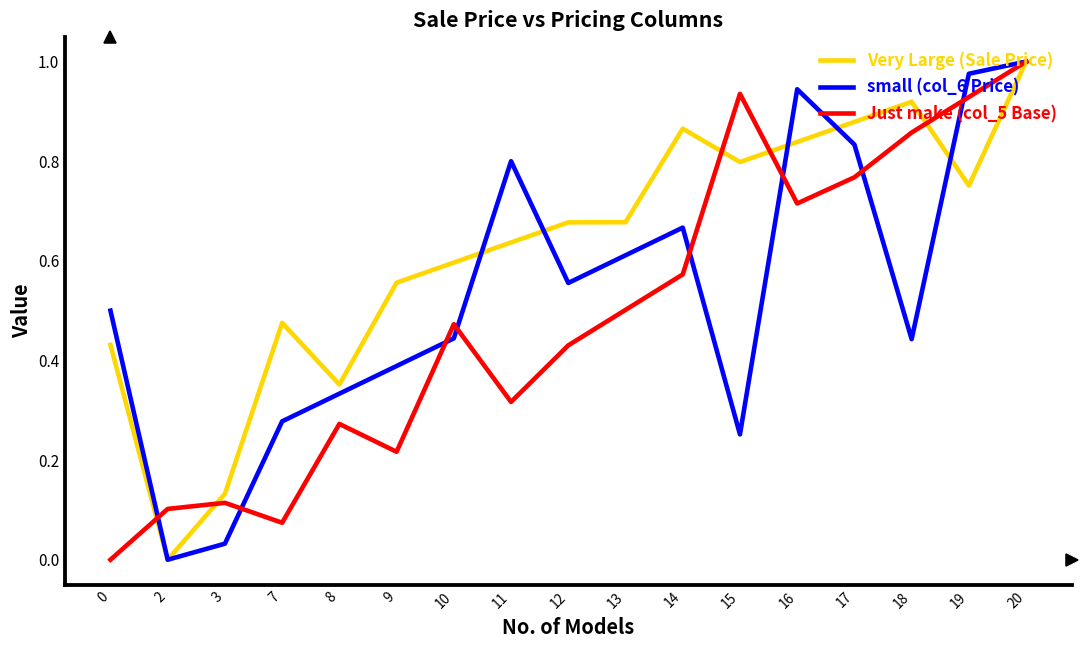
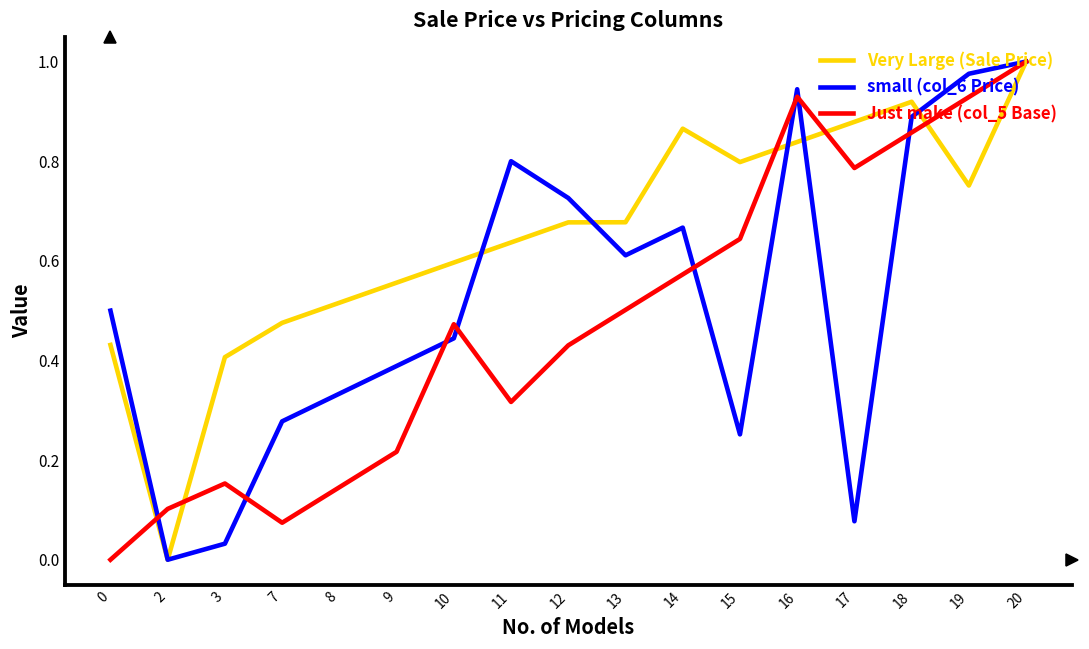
  {
    "Very Large (Sale Price)": {
      "0": 0.43,
-     "3": 0.13,
+     "3": 0.41,
      "7": 0.48,
-     "8": 0.35,
+     "8": 0.52,
      "9": 0.56,
      "10": 0.60,
      "11": 0.64,
      "12": 0.68,
      "13": 0.68,
      "14": 0.87,
      "15": 0.80,
      "16": 0.84,
      "17": 0.88,
      "18": 0.92,
      "19": 0.75
    },
    "small (col_6 Price)": {
      "0": 0.50,
      "3": 0.03,
      "7": 0.28,
      "8": 0.33,
      "9": 0.39,
      "10": 0.44,
      "11": 0.80,
-     "12": 0.56,
+     "12": 0.73,
      "13": 0.61,
      "14": 0.67,
      "15": 0.25,
      "16": 0.94,
-     "17": 0.83,
-     "18": 0.44,
+     "17": 0.08,
+     "18": 0.89,
      "19": 0.98
    },
    "Just make (col_5 Base)": {
      "0": 0.00,
      "2": 0.10,
-     "3": 0.11,
+     "3": 0.15,
      "7": 0.07,
-     "8": 0.27,
+     "8": 0.15,
      "9": 0.22,
      "10": 0.47,
      "11": 0.32,
      "12": 0.43,
      "13": 0.50,
      "14": 0.57,
-     "15": 0.94,
-     "16": 0.72,
-     "17": 0.77,
+     "15": 0.64,
+     "16": 0.93,
+     "17": 0.79,
      "18": 0.86,
      "19": 0.93
    }
  }
